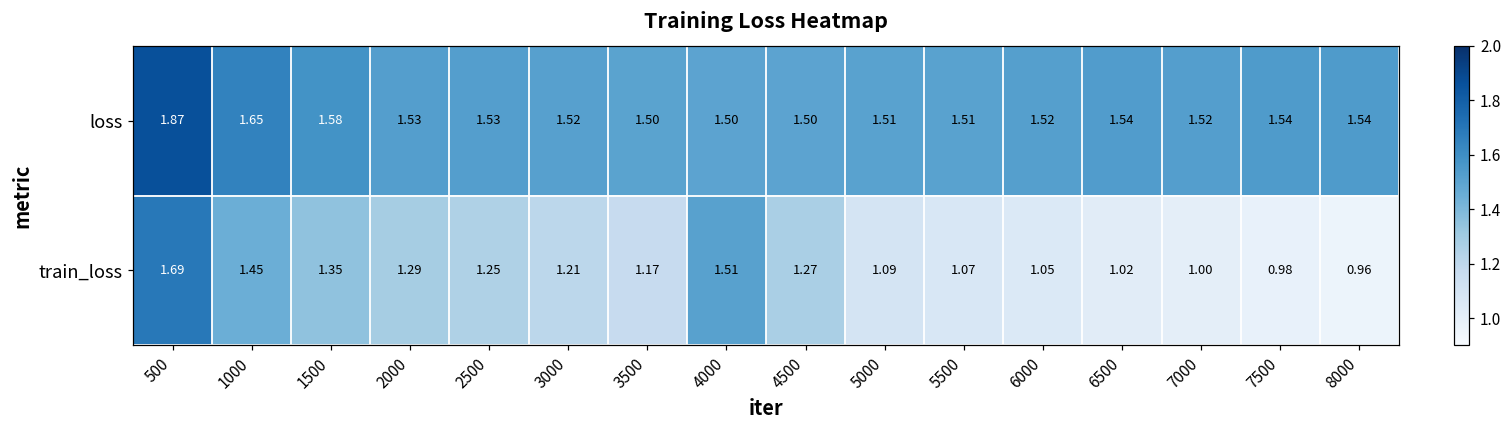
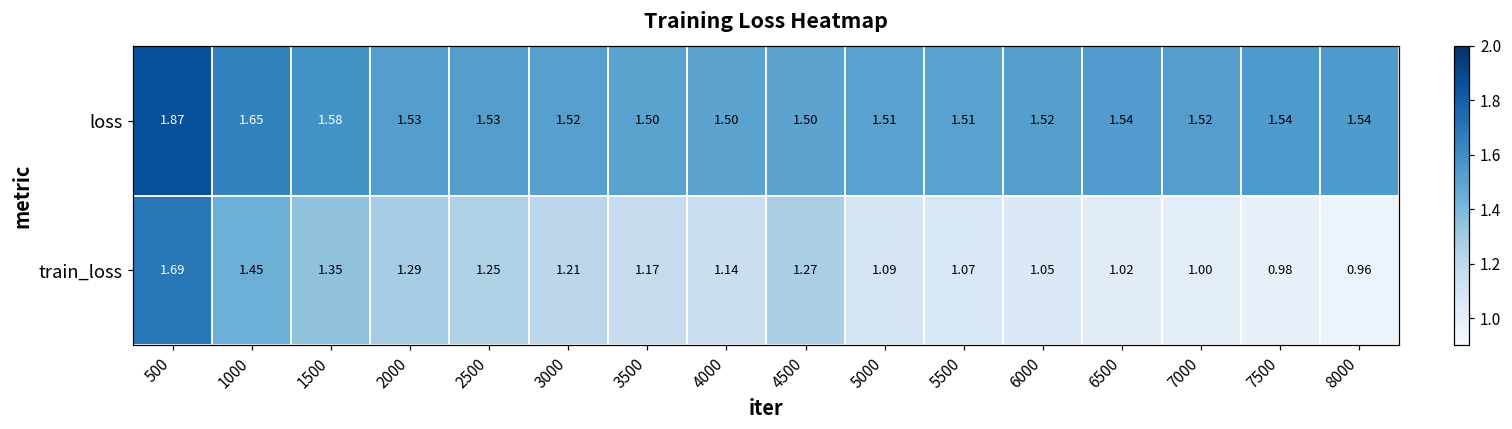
  {
    "loss": {
      "500": 1.87,
      "1000": 1.65,
      "1500": 1.58,
      "2000": 1.53,
      "2500": 1.53,
      "3000": 1.52,
      "3500": 1.50,
      "4000": 1.50,
      "4500": 1.50,
      "5000": 1.51,
      "5500": 1.51,
      "6000": 1.52,
      "6500": 1.54,
      "7000": 1.52,
      "7500": 1.54,
      "8000": 1.54
    },
    "train_loss": {
      "500": 1.69,
      "1000": 1.45,
      "1500": 1.35,
      "2000": 1.29,
      "2500": 1.25,
      "3000": 1.21,
      "3500": 1.17,
-     "4000": 1.51,
+     "4000": 1.14,
      "4500": 1.27,
      "5000": 1.09,
      "5500": 1.07,
      "6000": 1.05,
      "6500": 1.02,
      "7000": 1.00,
      "7500": 0.98,
      "8000": 0.96
    }
  }
